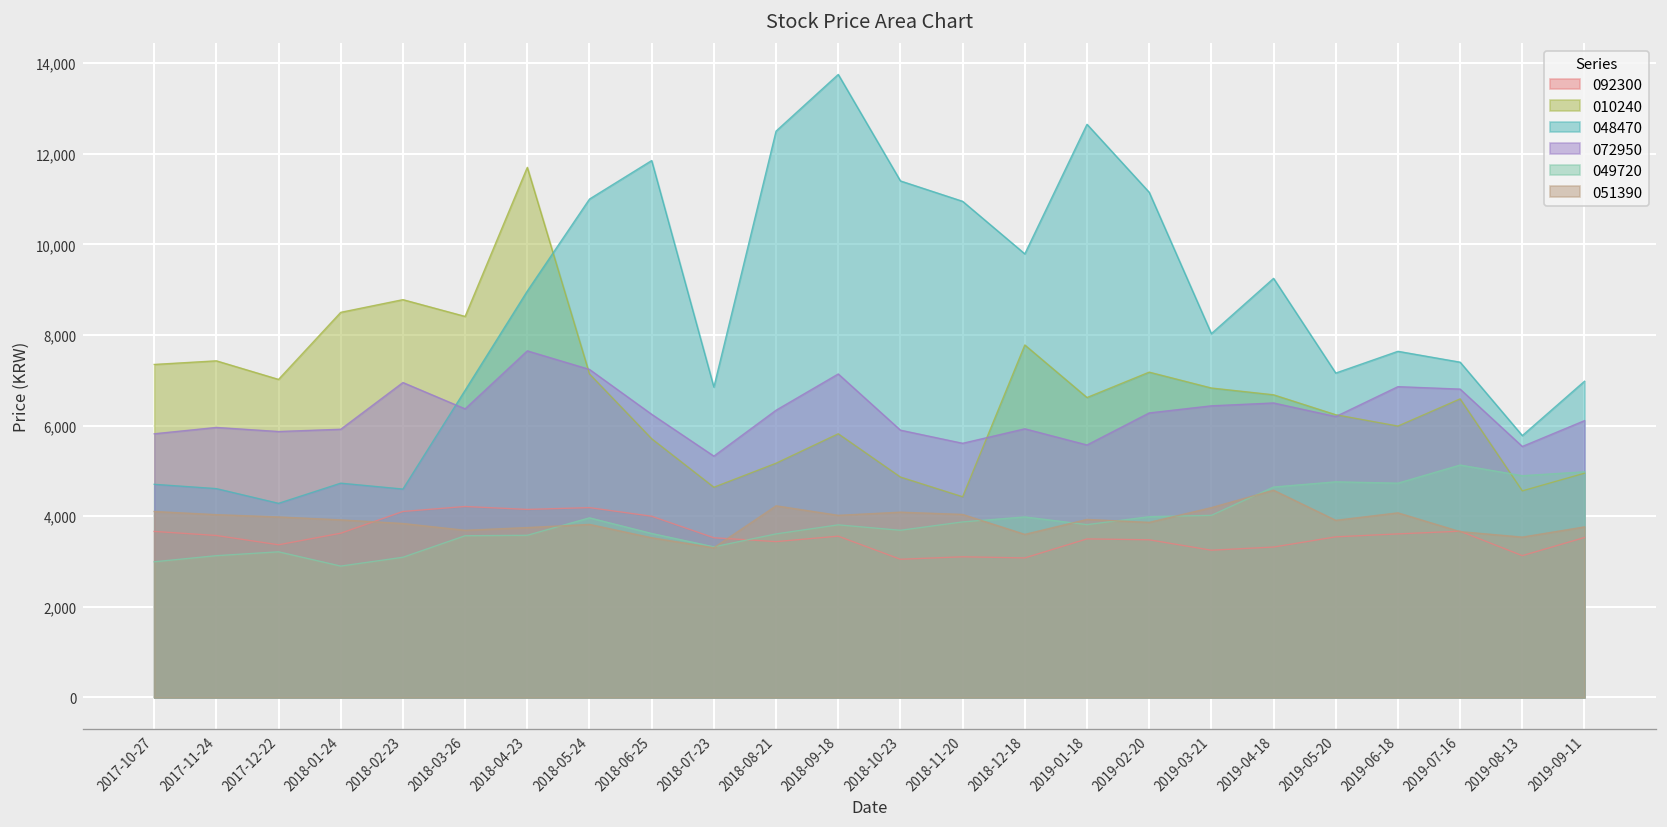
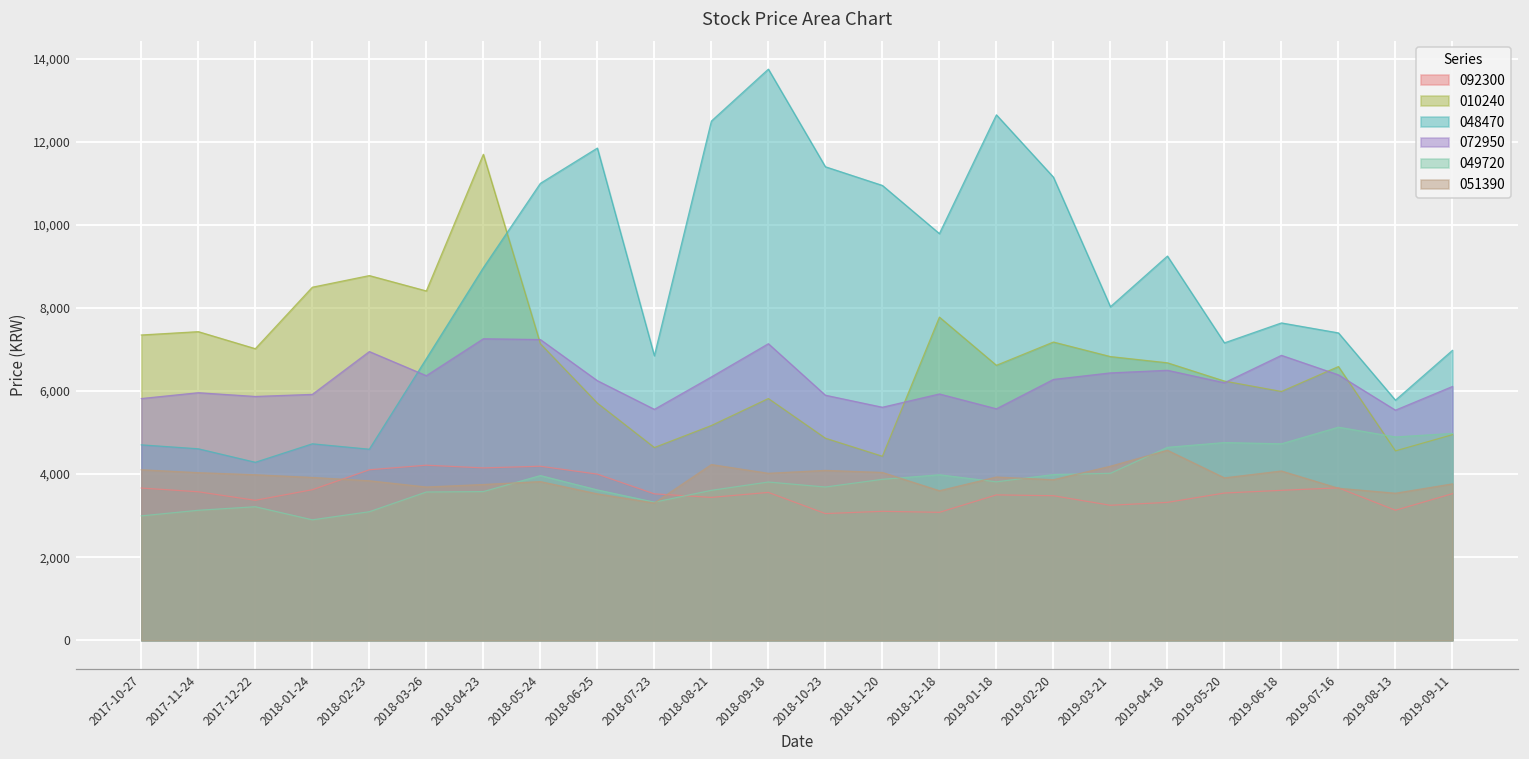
  {
    "072950": {
      "2017-10-27": "5,800",
      "2017-11-24": "6,000",
      "2017-12-22": "5,900",
      "2018-01-24": "5,900",
      "2018-02-23": "7,000",
      "2018-03-26": "6,400",
-     "2018-04-23": "7,700",
+     "2018-04-23": "7,300",
      "2018-05-24": "7,200",
      "2018-06-25": "6,300",
-     "2018-07-23": "5,300",
+     "2018-07-23": "5,600",
      "2018-08-21": "6,300",
      "2018-09-18": "7,100",
      "2018-10-23": "5,900",
      "2018-11-20": "5,600",
      "2018-12-18": "5,900",
      "2019-01-18": "5,600",
      "2019-02-20": "6,300",
      "2019-03-21": "6,400",
      "2019-04-18": "6,500",
      "2019-06-18": "6,900",
-     "2019-07-16": "6,800",
+     "2019-07-16": "6,400",
      "2019-08-13": "5,500",
      "2019-09-11": "6,100"
    }
  }
